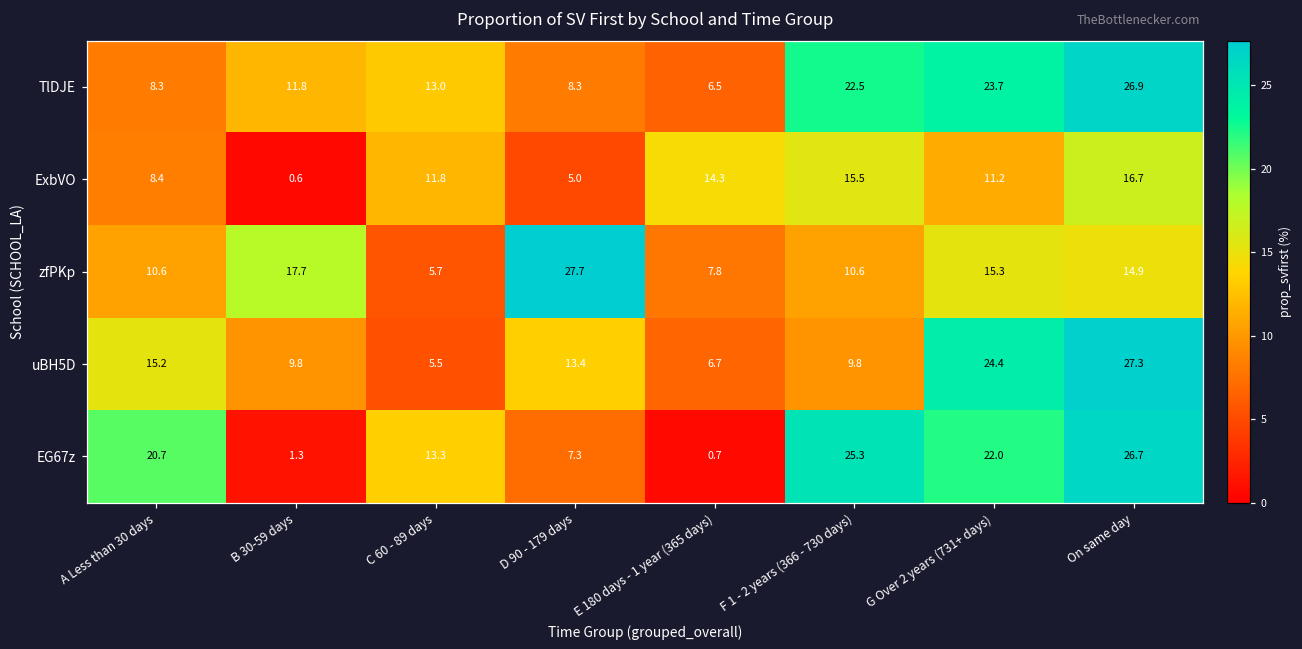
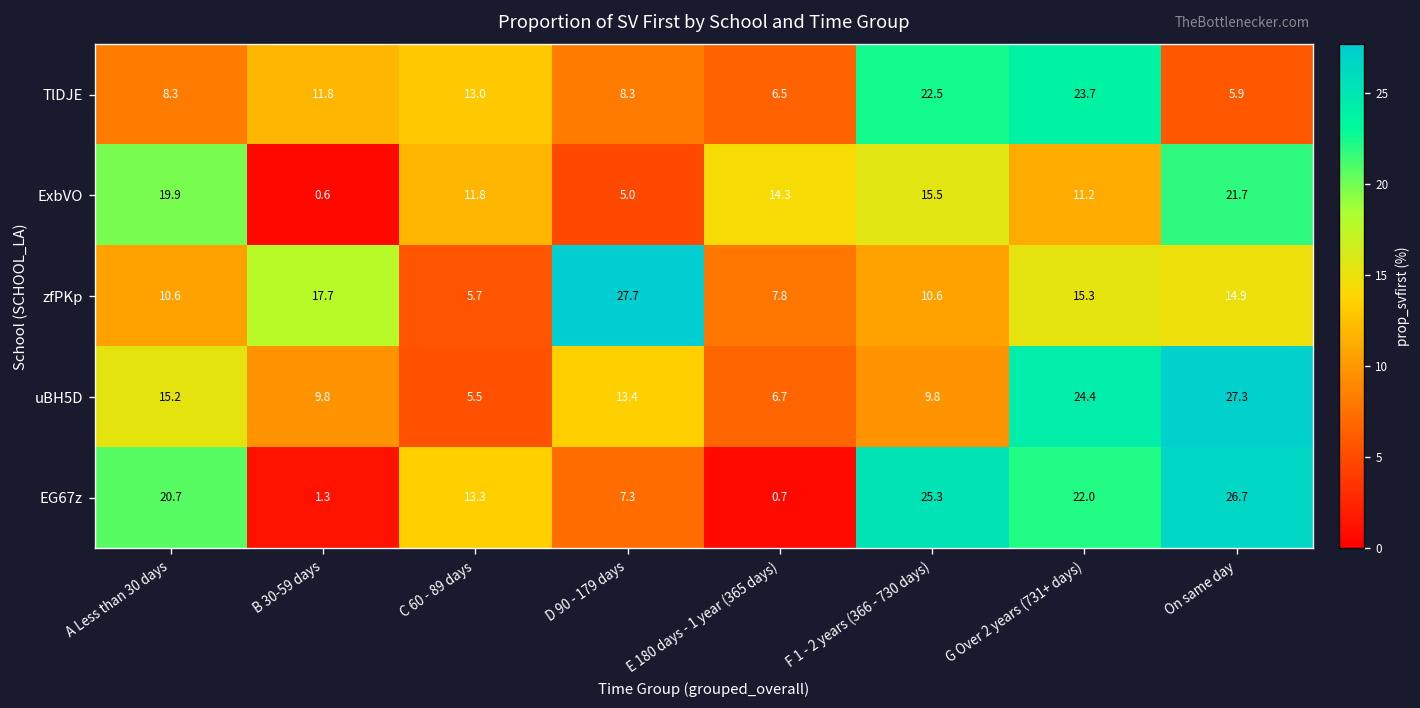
  {
    "TlDJE": {
      "A Less than 30 days": 8.3,
      "B 30-59 days": 11.8,
      "C 60 - 89 days": 13.0,
      "D 90 - 179 days": 8.3,
      "E 180 days - 1 year (365 days)": 6.5,
      "F 1 - 2 years (366 - 730 days)": 22.5,
      "G Over 2 years (731+ days)": 23.7,
-     "On same day": 26.9
+     "On same day": 5.9
    },
    "ExbVO": {
-     "A Less than 30 days": 8.4,
+     "A Less than 30 days": 19.9,
      "B 30-59 days": 0.6,
      "C 60 - 89 days": 11.8,
      "D 90 - 179 days": 5.0,
      "E 180 days - 1 year (365 days)": 14.3,
      "F 1 - 2 years (366 - 730 days)": 15.5,
      "G Over 2 years (731+ days)": 11.2,
-     "On same day": 16.7
+     "On same day": 21.7
    },
    "zfPKp": {
      "A Less than 30 days": 10.6,
      "B 30-59 days": 17.7,
      "C 60 - 89 days": 5.7,
      "D 90 - 179 days": 27.7,
      "E 180 days - 1 year (365 days)": 7.8,
      "F 1 - 2 years (366 - 730 days)": 10.6,
      "G Over 2 years (731+ days)": 15.3,
      "On same day": 14.9
    },
    "uBH5D": {
      "A Less than 30 days": 15.2,
      "B 30-59 days": 9.8,
      "C 60 - 89 days": 5.5,
      "D 90 - 179 days": 13.4,
      "E 180 days - 1 year (365 days)": 6.7,
      "F 1 - 2 years (366 - 730 days)": 9.8,
      "G Over 2 years (731+ days)": 24.4,
      "On same day": 27.3
    },
    "EG67z": {
      "A Less than 30 days": 20.7,
      "B 30-59 days": 1.3,
      "C 60 - 89 days": 13.3,
      "D 90 - 179 days": 7.3,
      "E 180 days - 1 year (365 days)": 0.7,
      "F 1 - 2 years (366 - 730 days)": 25.3,
      "G Over 2 years (731+ days)": 22.0,
      "On same day": 26.7
    }
  }
